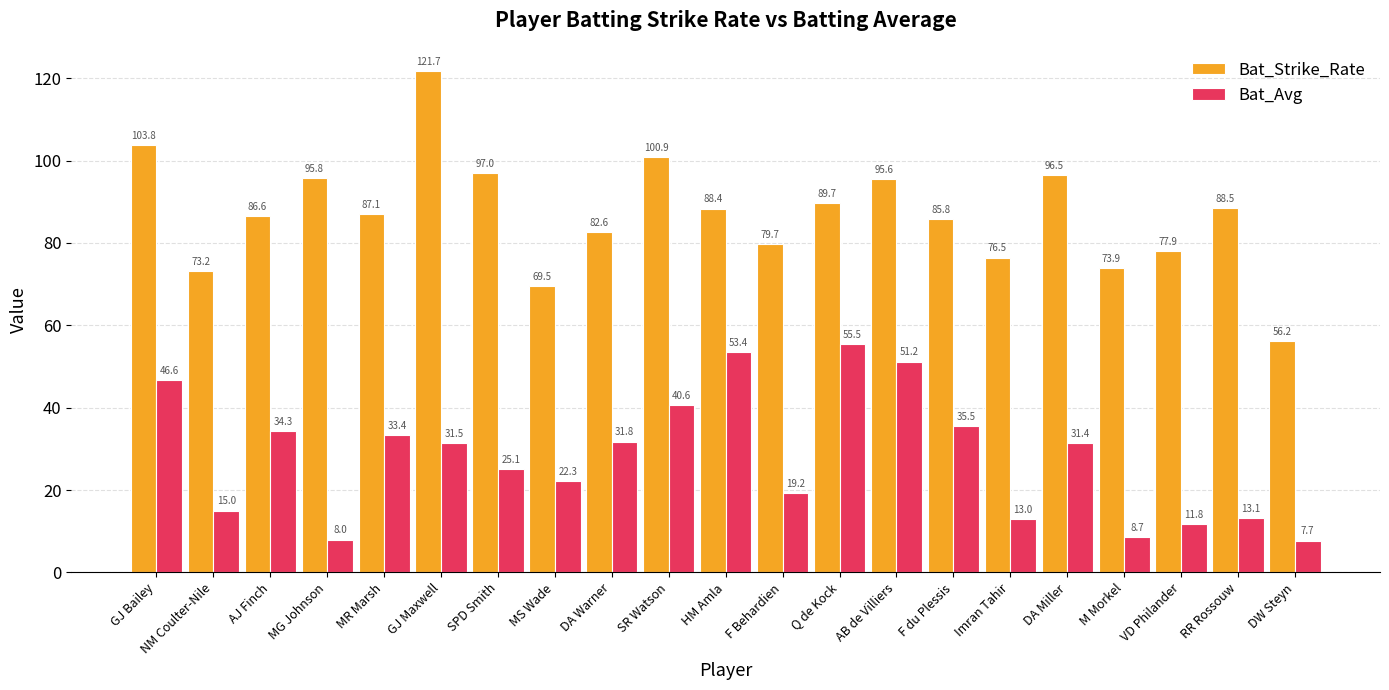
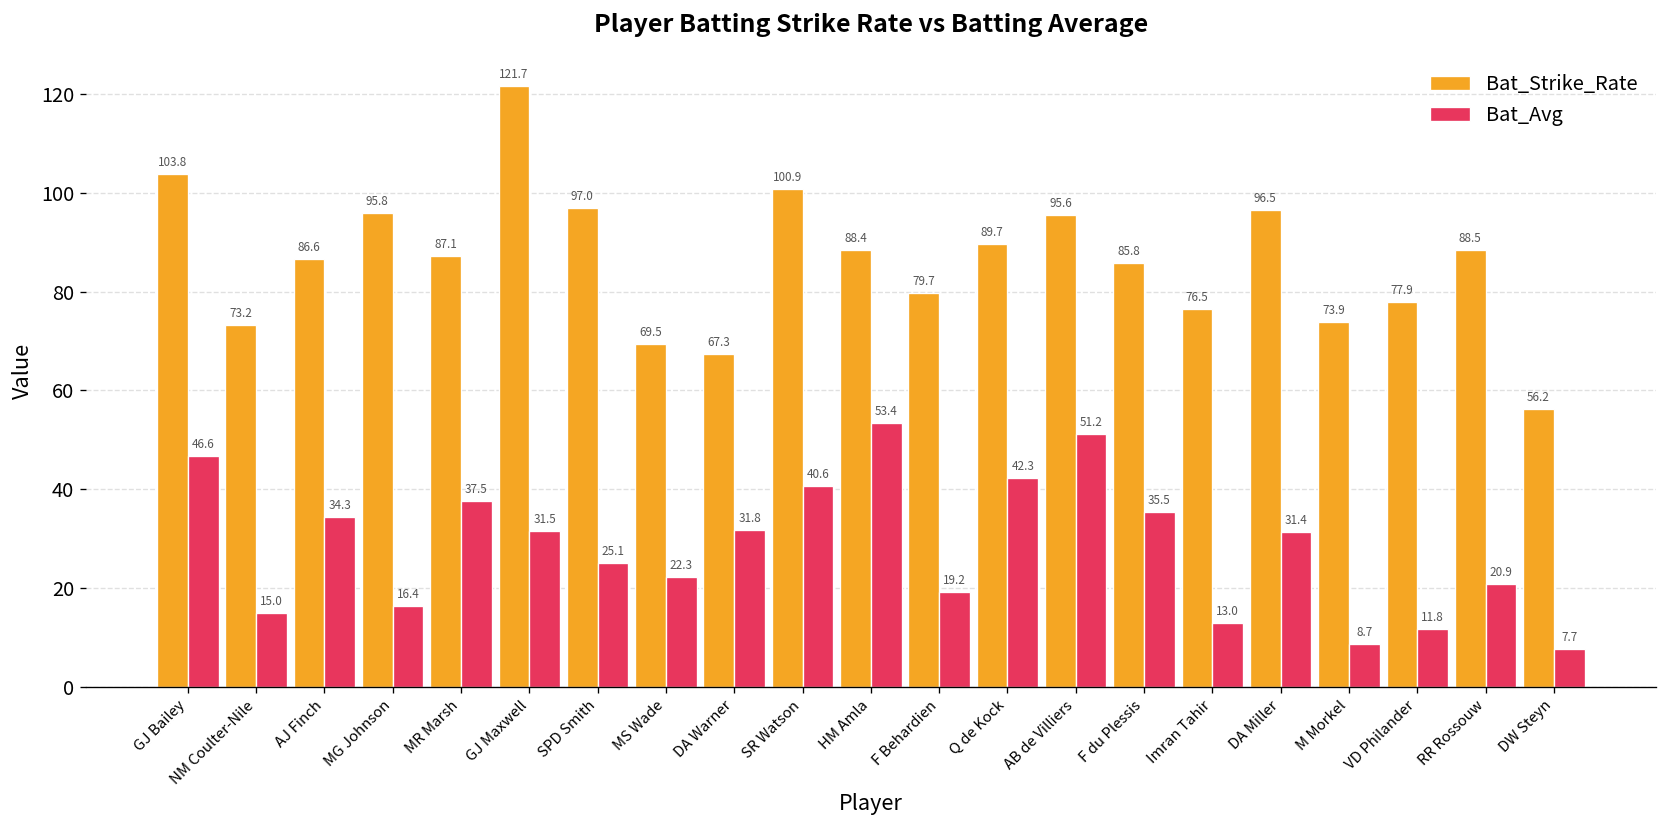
  {
    "Bat_Strike_Rate": {
      "GJ Bailey": 103.8,
      "NM Coulter-Nile": 73.2,
      "AJ Finch": 86.6,
      "MG Johnson": 95.8,
      "MR Marsh": 87.1,
      "GJ Maxwell": 121.7,
      "SPD Smith": 97.0,
      "MS Wade": 69.5,
-     "DA Warner": 82.6,
+     "DA Warner": 67.3,
      "SR Watson": 100.9,
      "HM Amla": 88.4,
      "F Behardien": 79.7,
      "Q de Kock": 89.7,
      "AB de Villiers": 95.6,
      "F du Plessis": 85.8,
      "Imran Tahir": 76.5,
      "DA Miller": 96.5,
      "M Morkel": 73.9,
      "VD Philander": 77.9,
      "RR Rossouw": 88.5,
      "DW Steyn": 56.2
    },
    "Bat_Avg": {
      "GJ Bailey": 46.6,
      "NM Coulter-Nile": 15.0,
      "AJ Finch": 34.3,
-     "MG Johnson": 8.0,
-     "MR Marsh": 33.4,
+     "MG Johnson": 16.4,
+     "MR Marsh": 37.5,
      "GJ Maxwell": 31.5,
      "SPD Smith": 25.1,
      "MS Wade": 22.3,
      "DA Warner": 31.8,
      "SR Watson": 40.6,
      "HM Amla": 53.4,
      "F Behardien": 19.2,
-     "Q de Kock": 55.5,
+     "Q de Kock": 42.3,
      "AB de Villiers": 51.2,
      "F du Plessis": 35.5,
      "Imran Tahir": 13.0,
      "DA Miller": 31.4,
      "M Morkel": 8.7,
      "VD Philander": 11.8,
-     "RR Rossouw": 13.1,
+     "RR Rossouw": 20.9,
      "DW Steyn": 7.7
    }
  }
